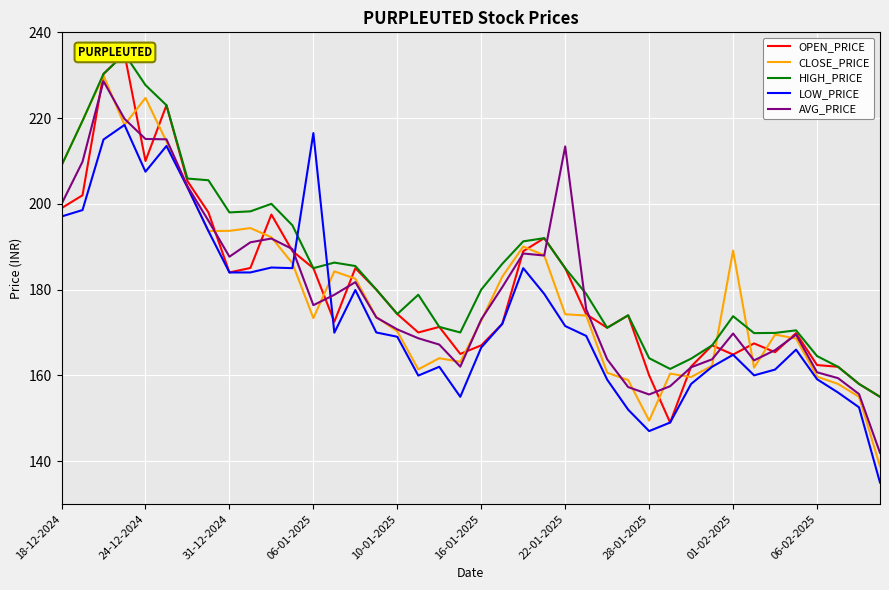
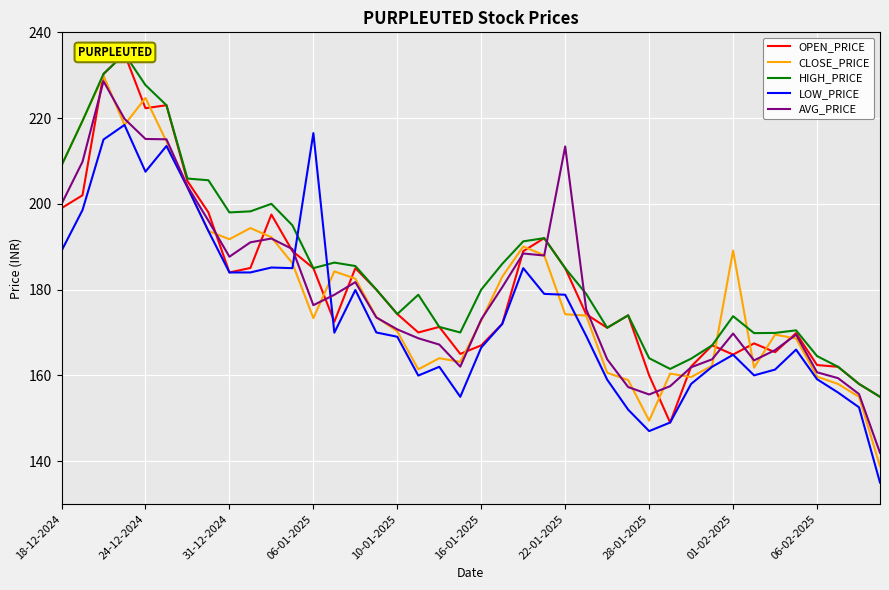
  {
    "OPEN_PRICE": {
      "18-12-2024": 199,
-     "24-12-2024": 210,
+     "24-12-2024": 222,
      "28-01-2025": 160,
      "06-02-2025": 162
    },
    "CLOSE_PRICE": {
      "24-12-2024": 225,
-     "31-12-2024": 194,
+     "31-12-2024": 192,
      "06-01-2025": 173,
      "22-01-2025": 174,
      "28-01-2025": 149,
      "01-02-2025": 189,
      "06-02-2025": 160
    },
    "HIGH_PRICE": {
      "24-12-2024": 228,
      "31-12-2024": 198,
      "16-01-2025": 180,
      "28-01-2025": 164,
      "01-02-2025": 174,
      "06-02-2025": 165
    },
    "LOW_PRICE": {
-     "18-12-2024": 197,
+     "18-12-2024": 189,
      "24-12-2024": 208,
      "06-01-2025": 217,
      "10-01-2025": 169,
-     "22-01-2025": 172,
+     "22-01-2025": 179,
      "28-01-2025": 147,
      "06-02-2025": 159
    },
    "AVG_PRICE": {
      "18-12-2024": 200,
      "24-12-2024": 215,
      "31-12-2024": 188,
      "06-01-2025": 176,
      "22-01-2025": 213,
      "28-01-2025": 156,
      "01-02-2025": 170,
      "06-02-2025": 161
    }
  }
